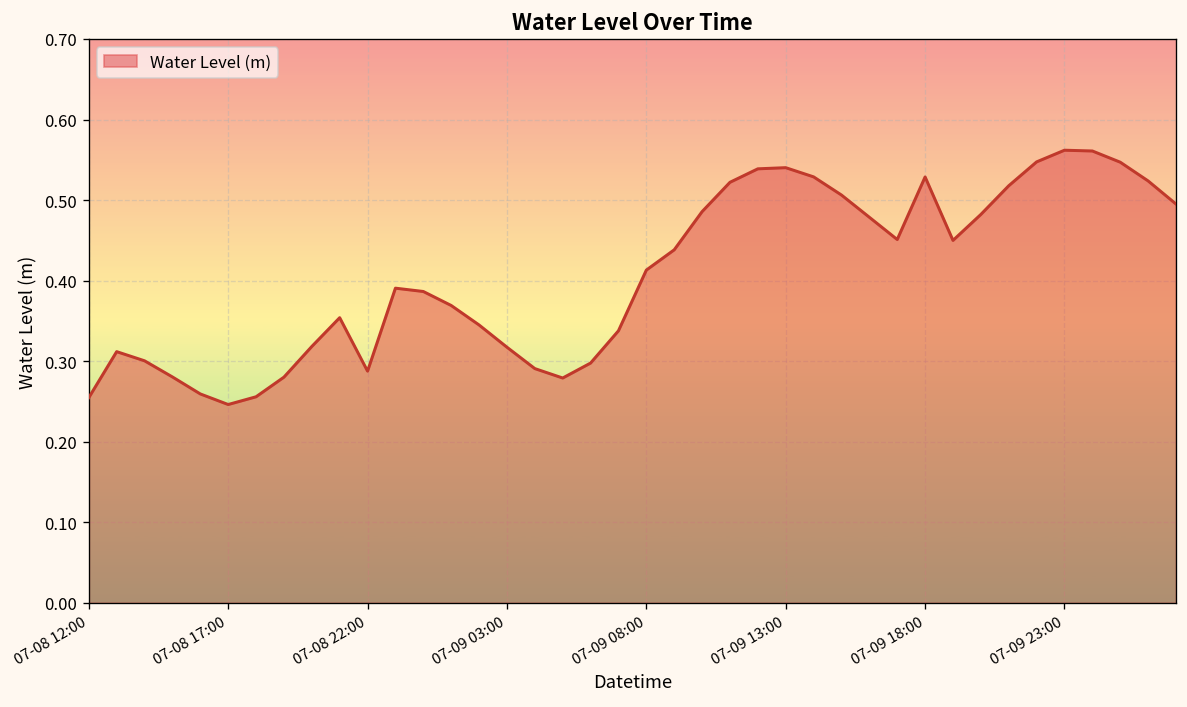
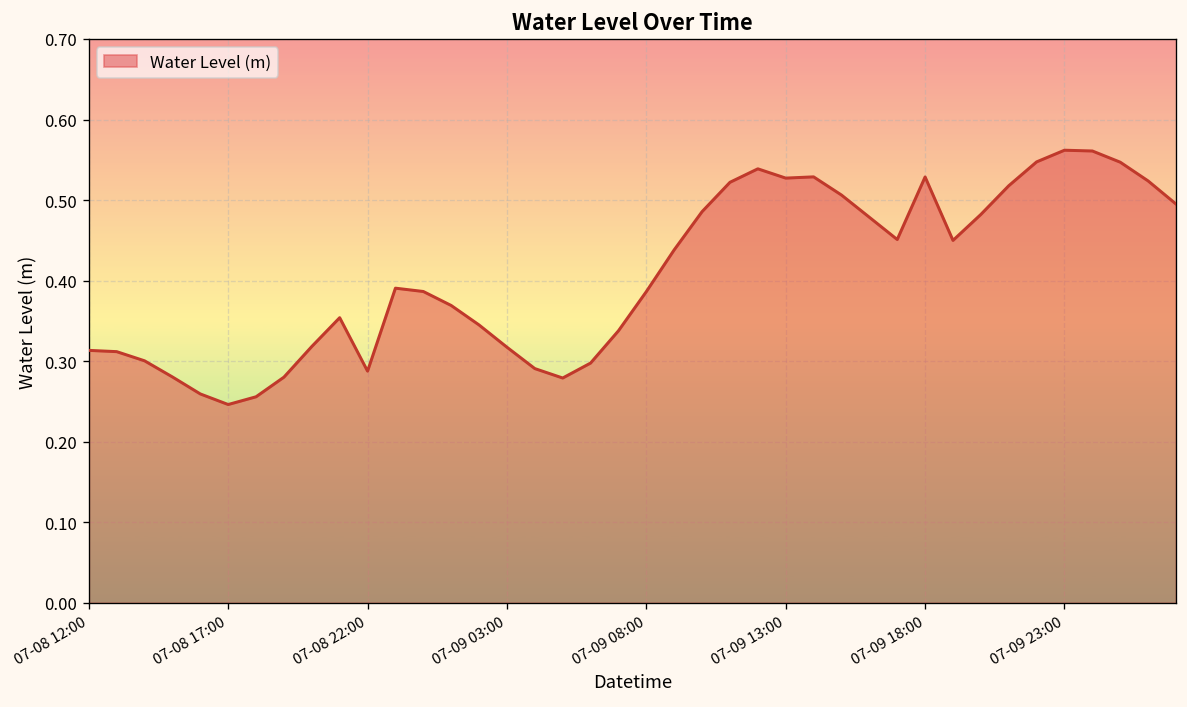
  {
-   "07-08 12:00": 0.25,
+   "07-08 12:00": 0.31,
    "07-08 17:00": 0.25,
    "07-08 22:00": 0.29,
    "07-09 03:00": 0.32,
-   "07-09 08:00": 0.41,
-   "07-09 13:00": 0.54,
+   "07-09 08:00": 0.39,
+   "07-09 13:00": 0.53,
    "07-09 18:00": 0.53,
    "07-09 23:00": 0.56
  }
